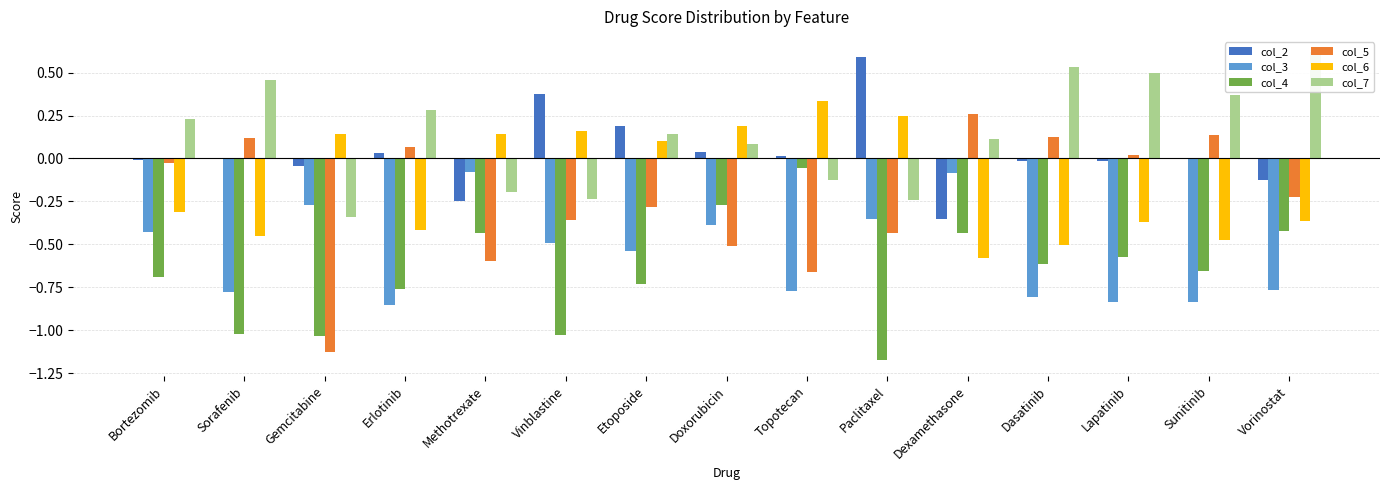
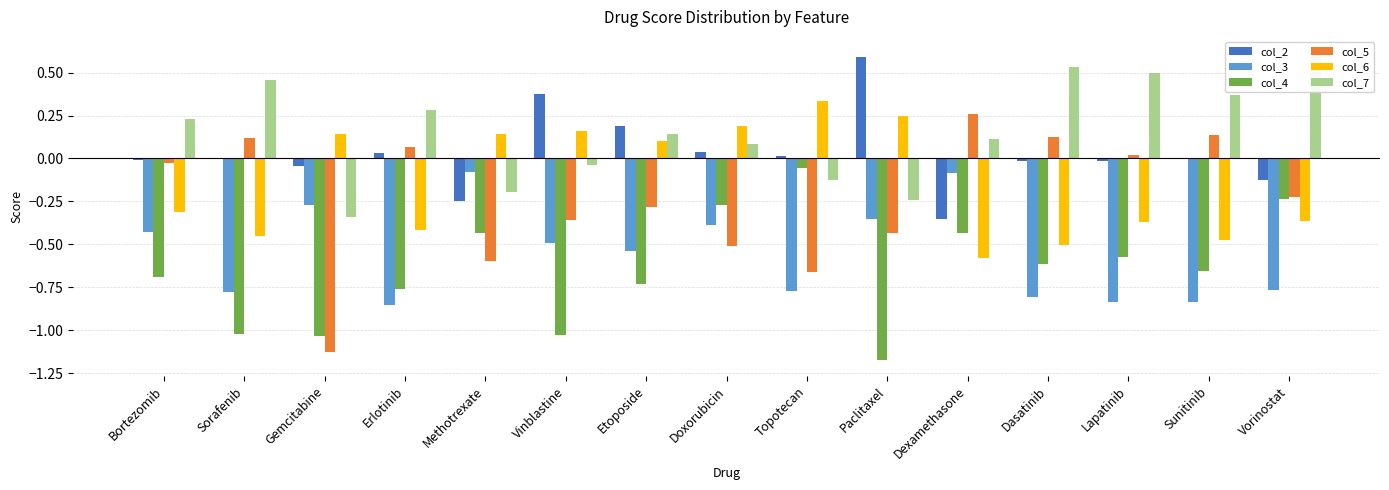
  {
    "col_4": {
      "Bortezomib": -0.69,
      "Sorafenib": -1.03,
      "Gemcitabine": -1.04,
      "Erlotinib": -0.76,
      "Methotrexate": -0.44,
      "Vinblastine": -1.03,
      "Etoposide": -0.73,
      "Doxorubicin": -0.27,
      "Topotecan": -0.05,
      "Paclitaxel": -1.18,
      "Dexamethasone": -0.44,
      "Dasatinib": -0.62,
      "Lapatinib": -0.57,
      "Sunitinib": -0.66,
-     "Vorinostat": -0.42
+     "Vorinostat": -0.24
    },
    "col_5": {
      "Bortezomib": -0.03,
      "Sorafenib": 0.12,
      "Gemcitabine": -1.13,
      "Erlotinib": 0.07,
      "Methotrexate": -0.60,
      "Vinblastine": -0.36,
      "Etoposide": -0.29,
      "Doxorubicin": -0.51,
      "Topotecan": -0.66,
      "Paclitaxel": -0.43,
      "Dexamethasone": 0.26,
      "Dasatinib": 0.12,
      "Lapatinib": 0.02,
      "Sunitinib": 0.14,
      "Vorinostat": -0.23
    },
    "col_6": {
      "Bortezomib": -0.31,
      "Sorafenib": -0.45,
      "Gemcitabine": 0.14,
      "Erlotinib": -0.42,
      "Methotrexate": 0.14,
      "Vinblastine": 0.16,
      "Etoposide": 0.10,
      "Doxorubicin": 0.19,
      "Topotecan": 0.33,
      "Paclitaxel": 0.25,
      "Dexamethasone": -0.58,
      "Dasatinib": -0.50,
      "Lapatinib": -0.37,
      "Sunitinib": -0.47,
      "Vorinostat": -0.37
    },
    "col_7": {
      "Bortezomib": 0.23,
      "Sorafenib": 0.46,
      "Gemcitabine": -0.34,
      "Erlotinib": 0.29,
      "Methotrexate": -0.20,
-     "Vinblastine": -0.24,
+     "Vinblastine": -0.04,
      "Etoposide": 0.14,
      "Doxorubicin": 0.08,
      "Topotecan": -0.13,
      "Paclitaxel": -0.24,
      "Dexamethasone": 0.11,
      "Dasatinib": 0.53,
      "Lapatinib": 0.50,
      "Sunitinib": 0.37
    }
  }
